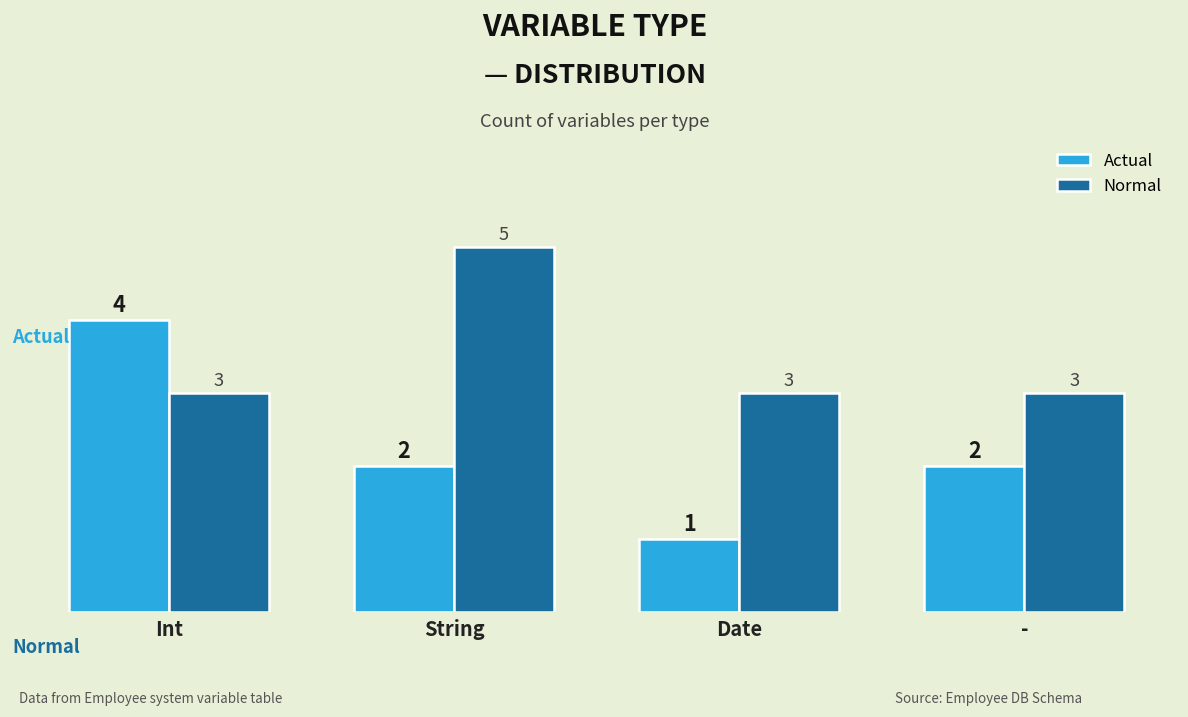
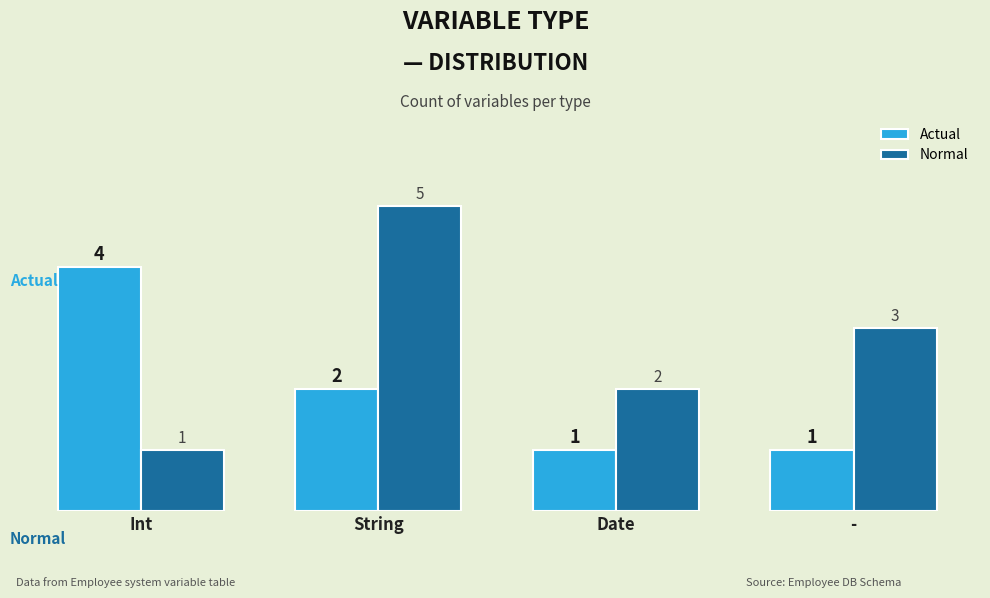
  {
    "Actual": {
      "Int": 4,
      "String": 2,
      "Date": 1,
-     "-": 2
+     "-": 1
    },
    "Normal": {
-     "Int": 3,
+     "Int": 1,
      "String": 5,
-     "Date": 3,
+     "Date": 2,
      "-": 3
    }
  }
